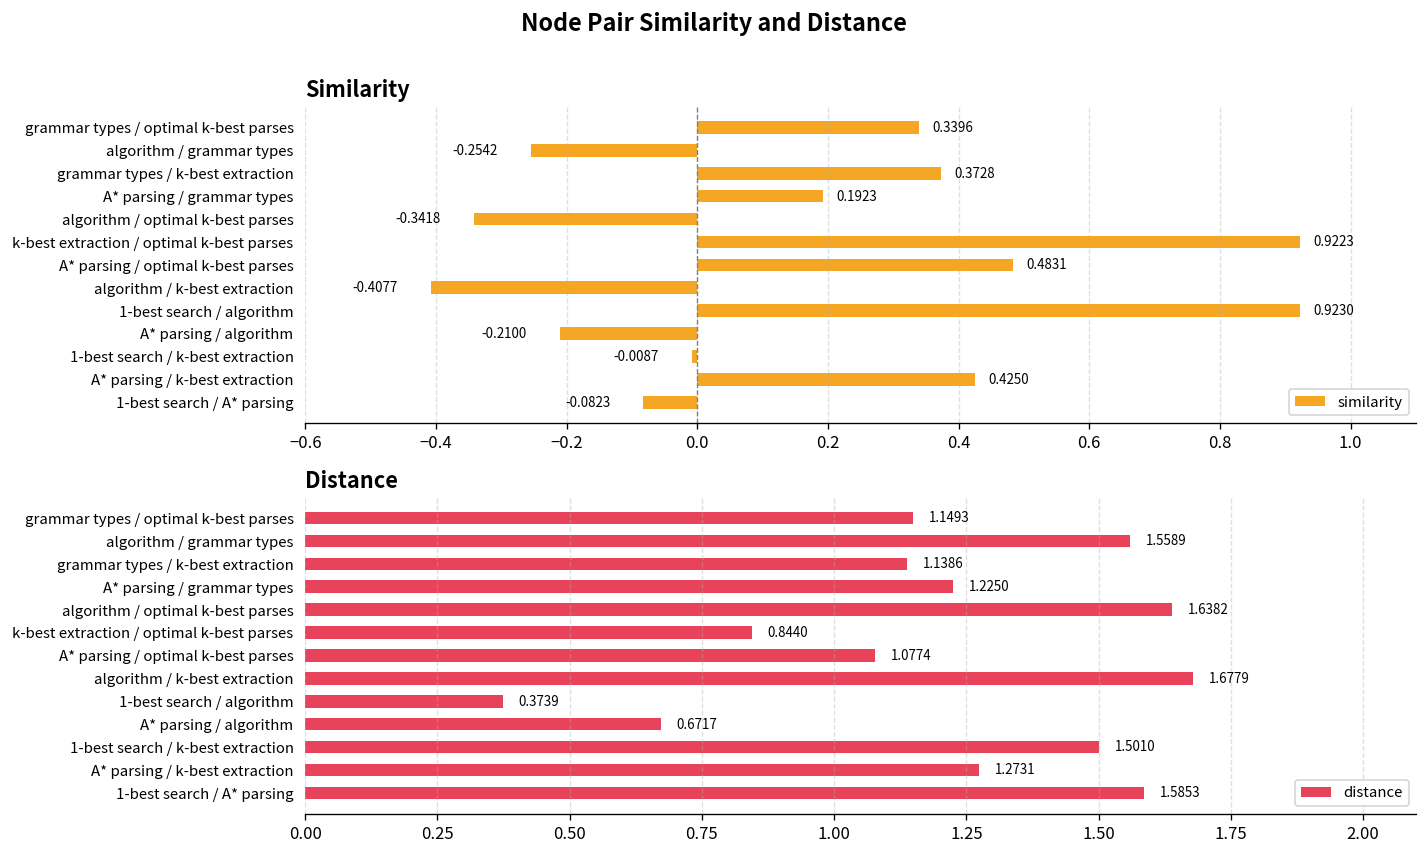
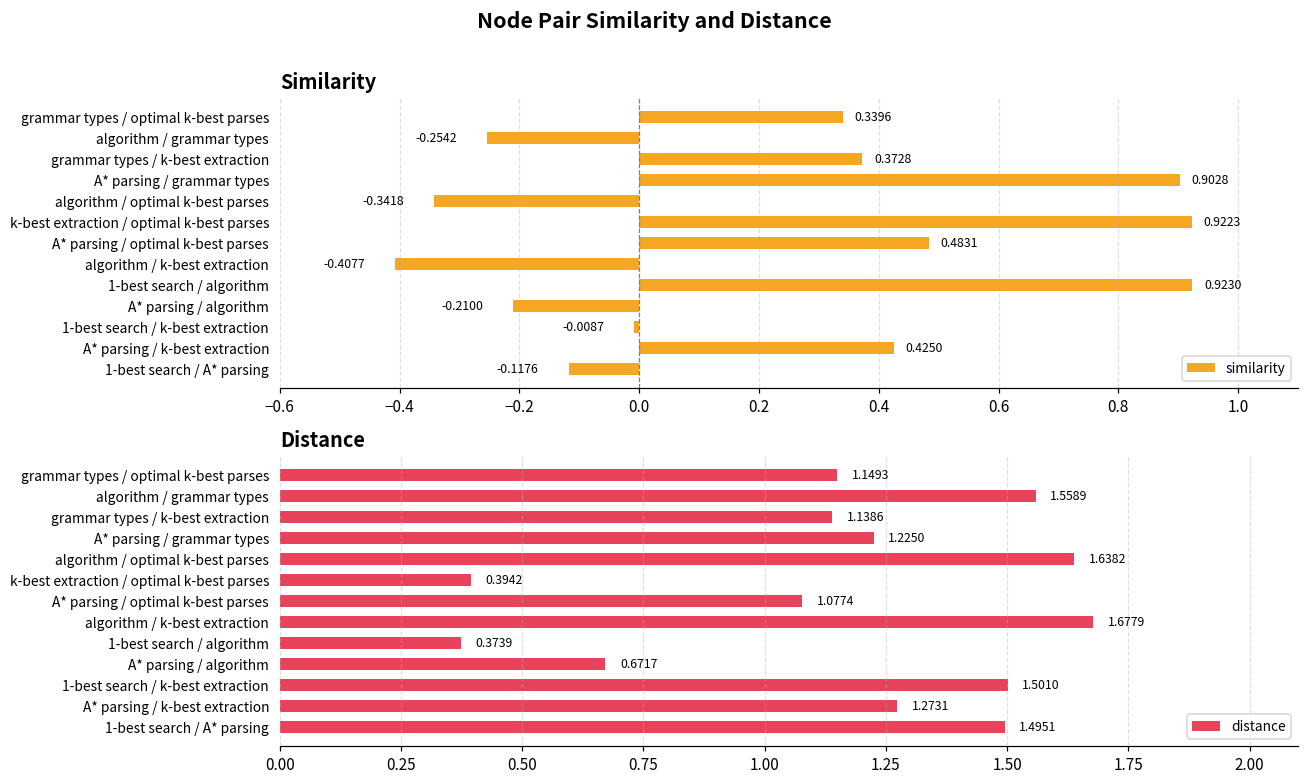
  {
    "Similarity": {
      "grammar types / optimal k-best parses": 0.3396,
      "grammar types / k-best extraction": 0.3728,
-     "A* parsing / grammar types": 0.1923,
+     "A* parsing / grammar types": 0.9028,
      "k-best extraction / optimal k-best parses": 0.9223,
      "A* parsing / optimal k-best parses": 0.4831,
      "1-best search / algorithm": 0.9230,
      "A* parsing / k-best extraction": 0.4250,
-     "1-best search / A* parsing": -0.0823
+     "1-best search / A* parsing": -0.1176
    },
    "Distance": {
      "grammar types / optimal k-best parses": 1.1493,
      "algorithm / grammar types": 1.5589,
      "grammar types / k-best extraction": 1.1386,
      "A* parsing / grammar types": 1.2250,
      "algorithm / optimal k-best parses": 1.6382,
-     "k-best extraction / optimal k-best parses": 0.8440,
+     "k-best extraction / optimal k-best parses": 0.3942,
      "A* parsing / optimal k-best parses": 1.0774,
      "algorithm / k-best extraction": 1.6779,
      "1-best search / algorithm": 0.3739,
      "A* parsing / algorithm": 0.6717,
      "1-best search / k-best extraction": 1.5010,
      "A* parsing / k-best extraction": 1.2731,
-     "1-best search / A* parsing": 1.5853
+     "1-best search / A* parsing": 1.4951
    }
  }
